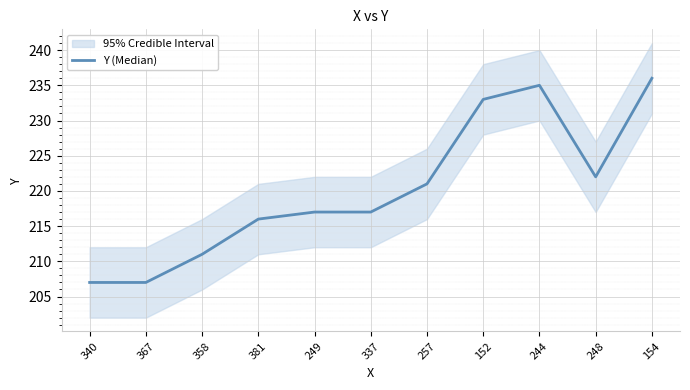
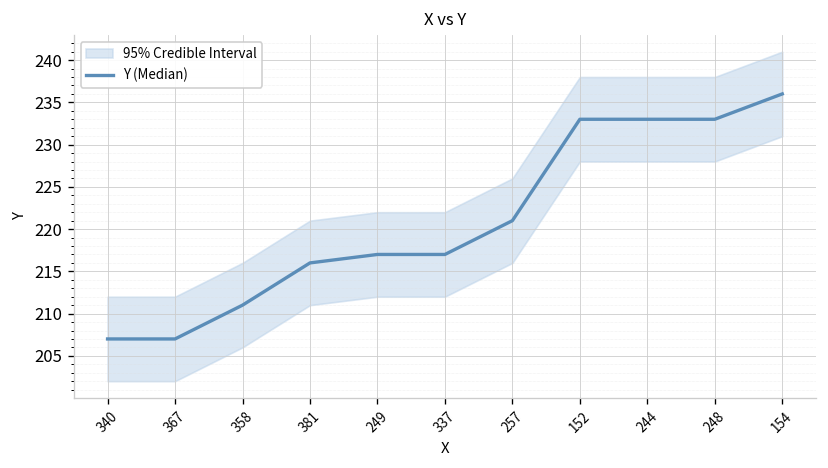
  {
    "Y (Median)": {
      "340": 207,
      "367": 207,
      "358": 211,
      "381": 216,
      "249": 217,
      "337": 217,
      "257": 221,
      "152": 233,
-     "244": 235,
-     "248": 222,
+     "244": 233,
+     "248": 233,
      "154": 236
    }
  }
